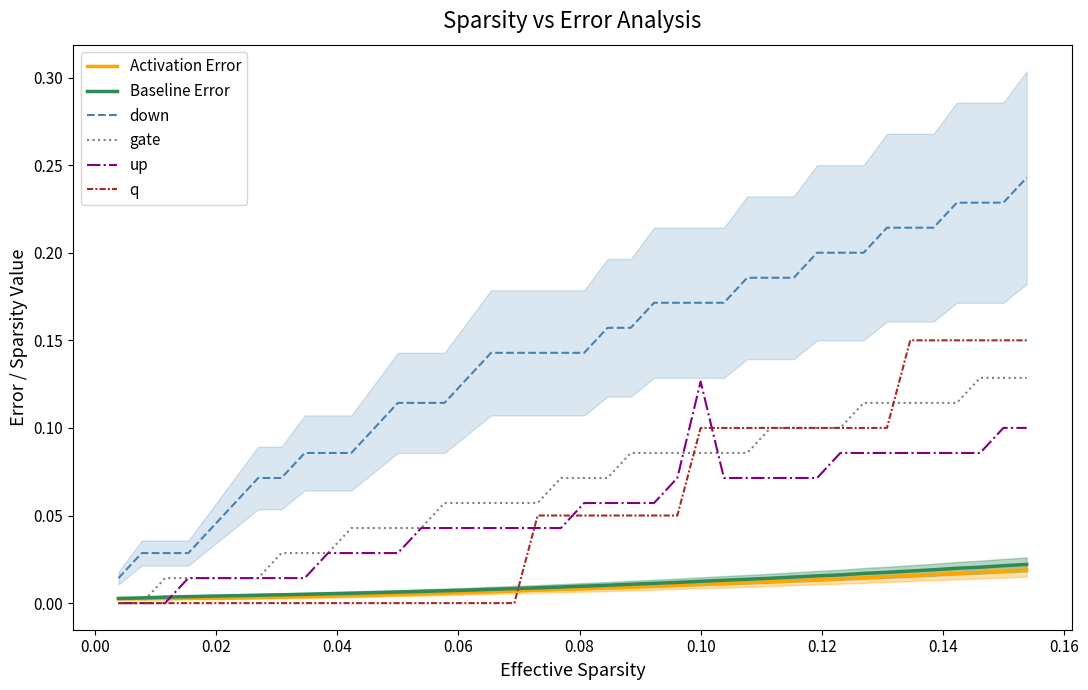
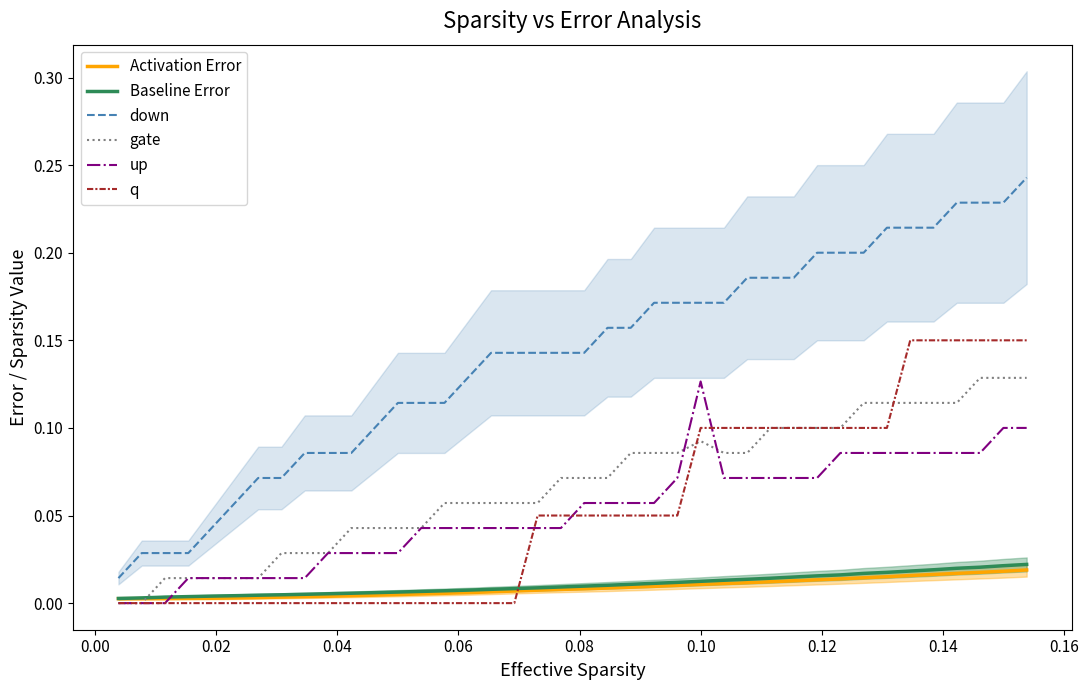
  {
    "gate": {
-     "0.10": 0.086
+     "0.10": 0.092
    },
    "up": {
      "0.10": 0.127
    },
    "q": {
      "0.10": 0.100
    }
  }
